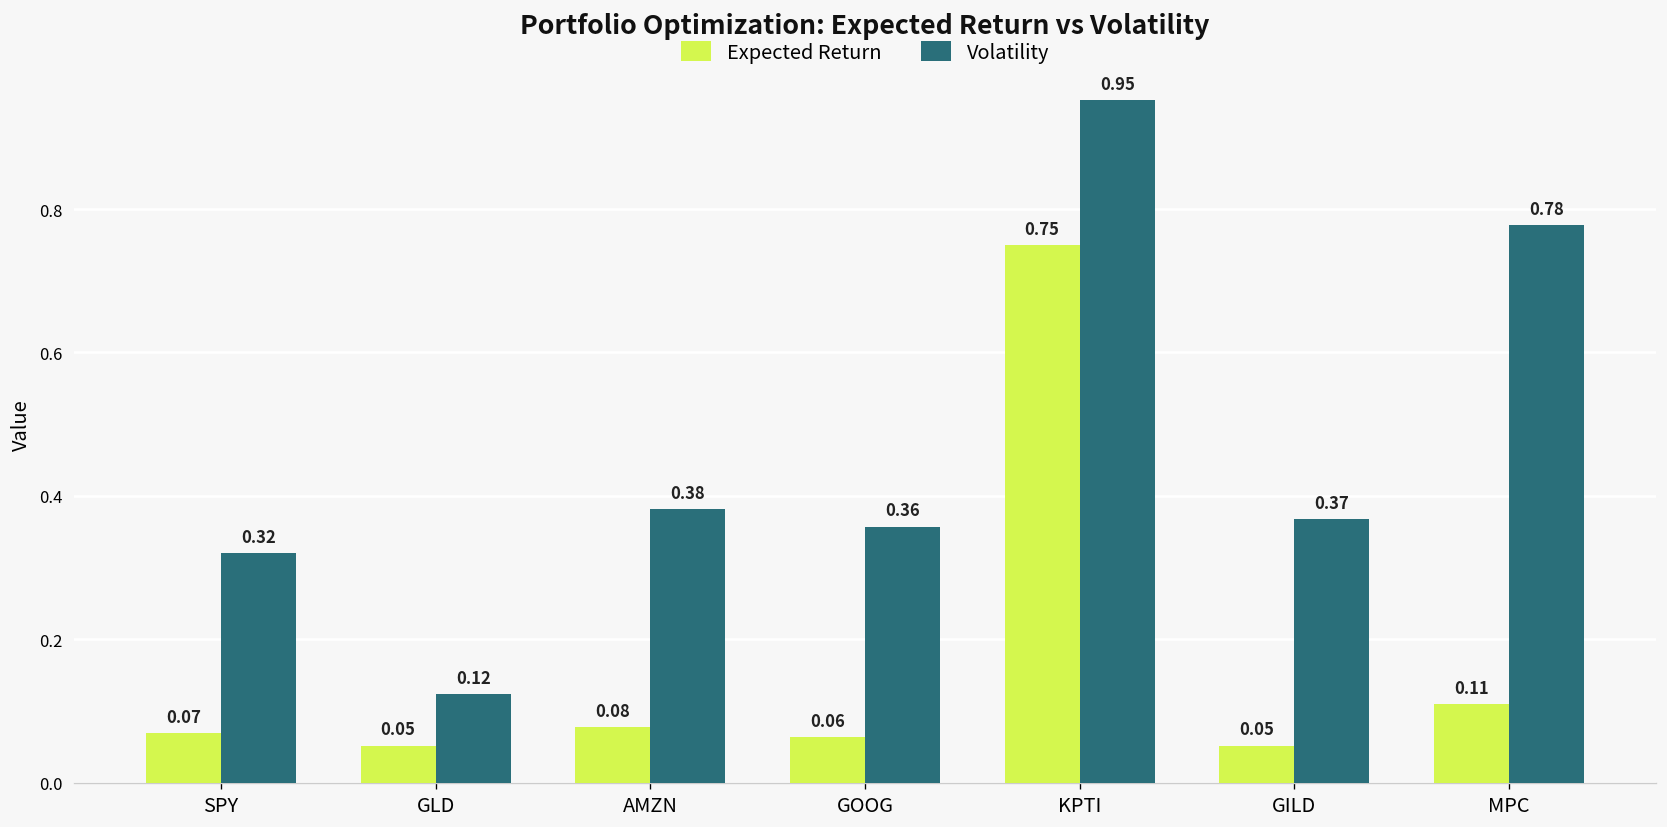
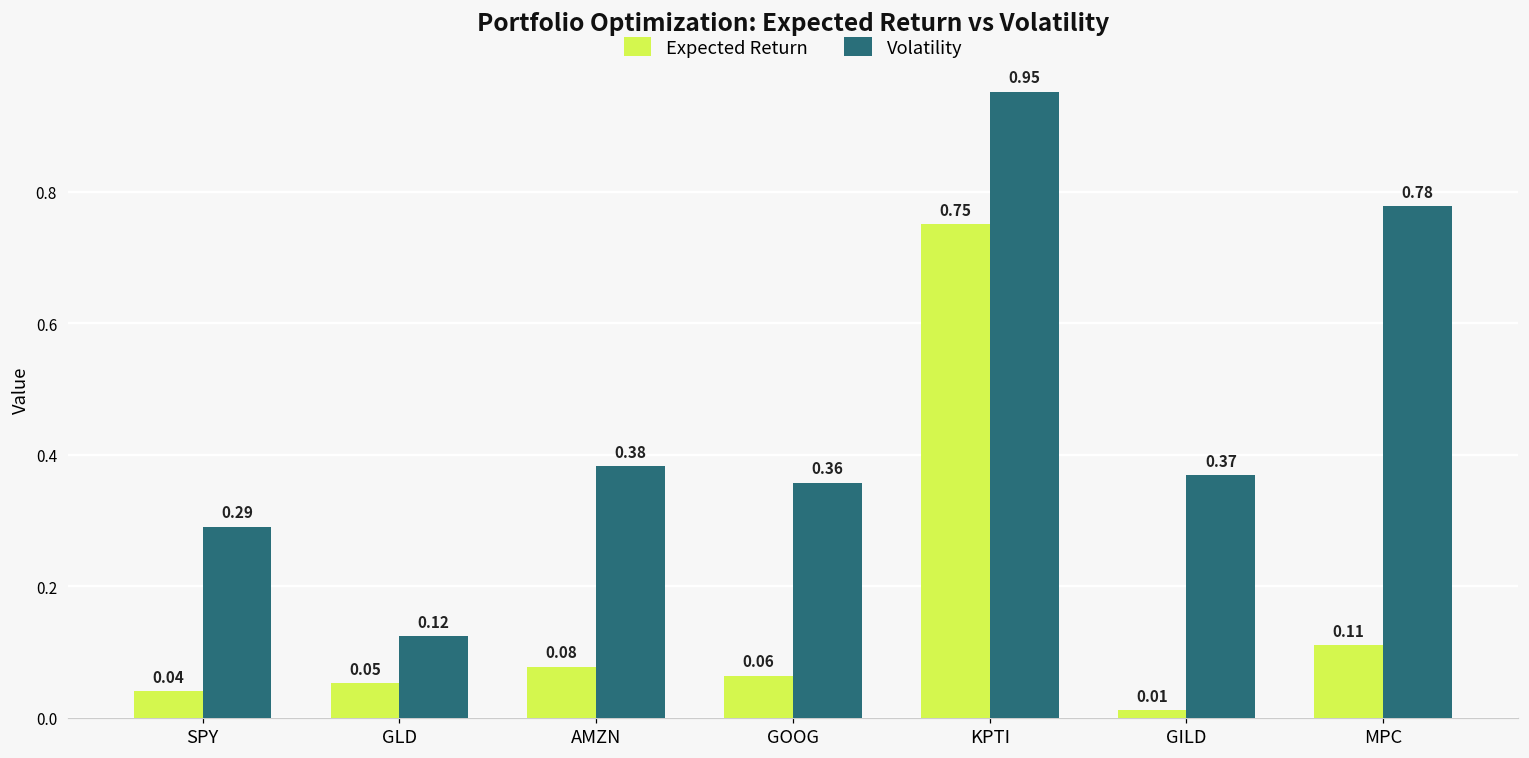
  {
    "Expected Return": {
-     "SPY": 0.07,
+     "SPY": 0.04,
      "GLD": 0.05,
      "AMZN": 0.08,
      "GOOG": 0.06,
      "KPTI": 0.75,
-     "GILD": 0.05,
+     "GILD": 0.01,
      "MPC": 0.11
    },
    "Volatility": {
-     "SPY": 0.32,
+     "SPY": 0.29,
      "GLD": 0.12,
      "AMZN": 0.38,
      "GOOG": 0.36,
      "KPTI": 0.95,
      "GILD": 0.37,
      "MPC": 0.78
    }
  }
